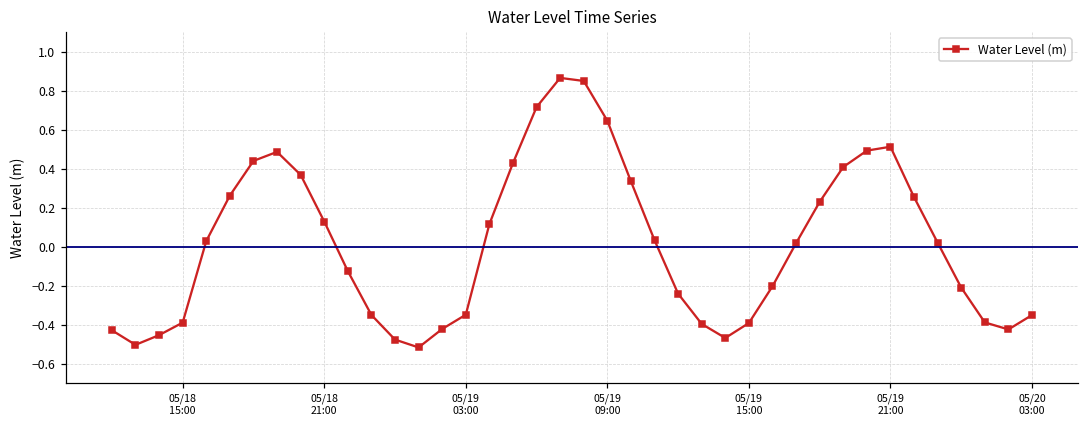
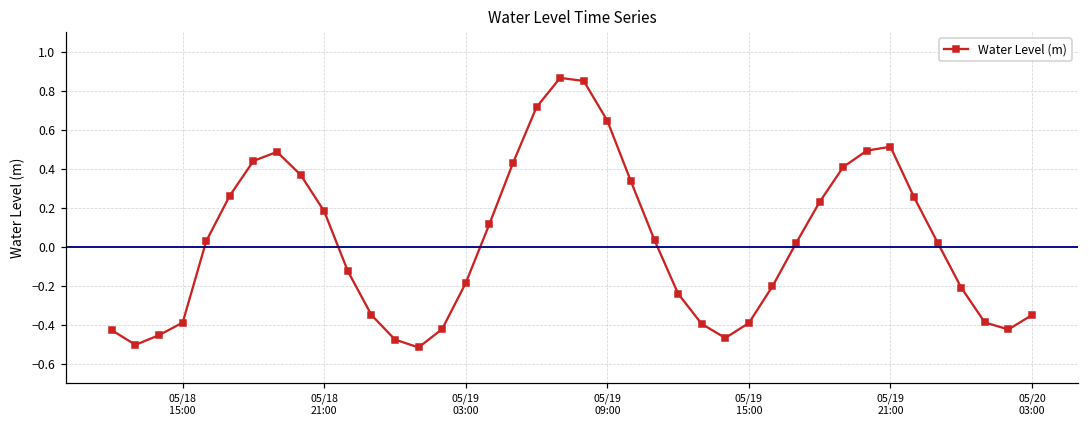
  {
    "05/18 15:00": -0.39,
-   "05/18 21:00": 0.13,
-   "05/19 03:00": -0.35,
+   "05/18 21:00": 0.18,
+   "05/19 03:00": -0.19,
    "05/19 09:00": 0.65,
    "05/19 15:00": -0.39,
    "05/19 21:00": 0.51,
    "05/20 03:00": -0.35
  }
